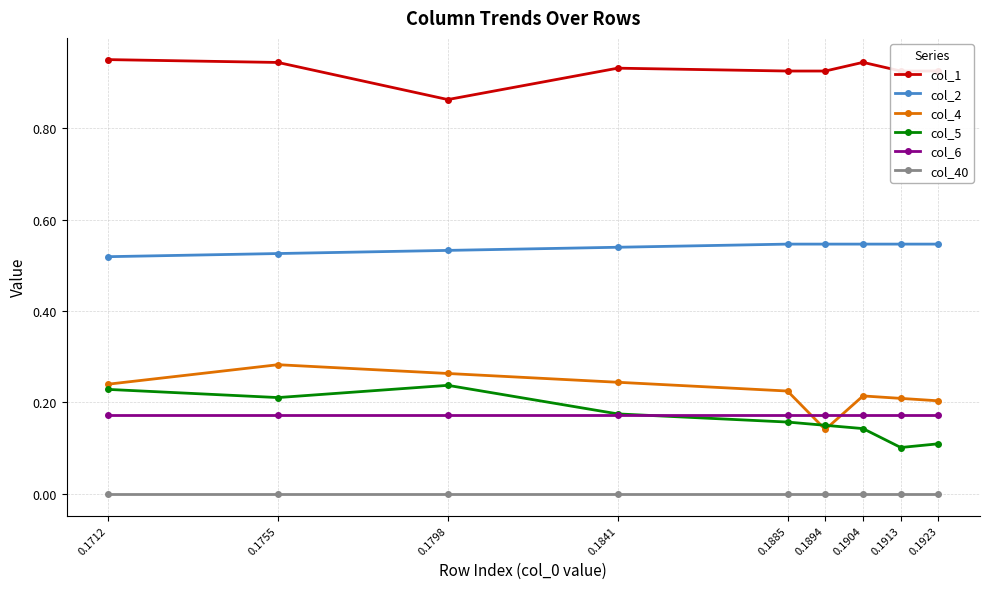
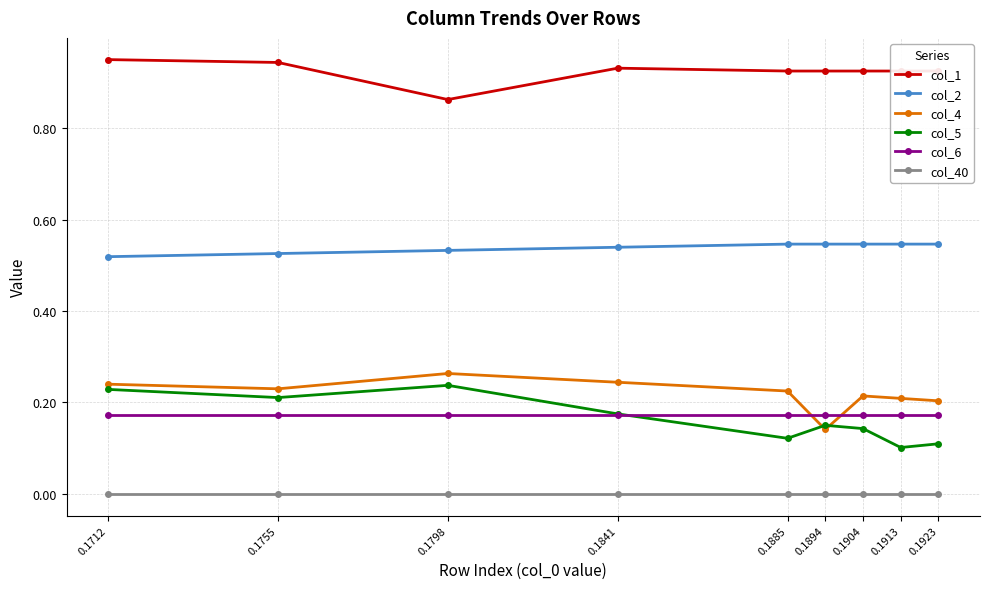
  {
    "col_1": {
      "0.1712": 0.95,
      "0.1755": 0.94,
      "0.1798": 0.86,
      "0.1841": 0.93,
      "0.1885": 0.93,
      "0.1894": 0.93,
-     "0.1904": 0.94
+     "0.1904": 0.93
    },
    "col_2": {
      "0.1712": 0.52,
      "0.1755": 0.53,
      "0.1798": 0.53,
      "0.1841": 0.54,
      "0.1885": 0.55,
      "0.1894": 0.55,
      "0.1904": 0.55,
      "0.1913": 0.55,
      "0.1923": 0.55
    },
    "col_4": {
      "0.1712": 0.24,
-     "0.1755": 0.28,
+     "0.1755": 0.23,
      "0.1798": 0.26,
      "0.1841": 0.24,
      "0.1885": 0.23,
      "0.1894": 0.14,
      "0.1904": 0.21,
      "0.1913": 0.21,
      "0.1923": 0.20
    },
    "col_5": {
      "0.1712": 0.23,
      "0.1755": 0.21,
      "0.1798": 0.24,
-     "0.1885": 0.16,
+     "0.1885": 0.12,
      "0.1894": 0.15,
      "0.1904": 0.14,
      "0.1913": 0.10,
      "0.1923": 0.11
    },
    "col_6": {
      "0.1712": 0.17,
      "0.1755": 0.17,
      "0.1798": 0.17,
      "0.1885": 0.17,
      "0.1894": 0.17,
      "0.1904": 0.17,
      "0.1913": 0.17,
      "0.1923": 0.17
    },
    "col_40": {
      "0.1712": 0.00,
      "0.1755": 0.00,
      "0.1798": 0.00,
      "0.1841": 0.00,
      "0.1885": 0.00,
      "0.1894": 0.00,
      "0.1904": 0.00,
      "0.1913": 0.00,
      "0.1923": 0.00
    }
  }
